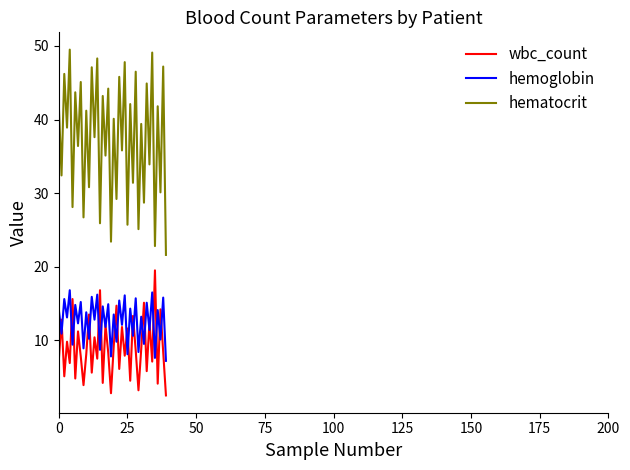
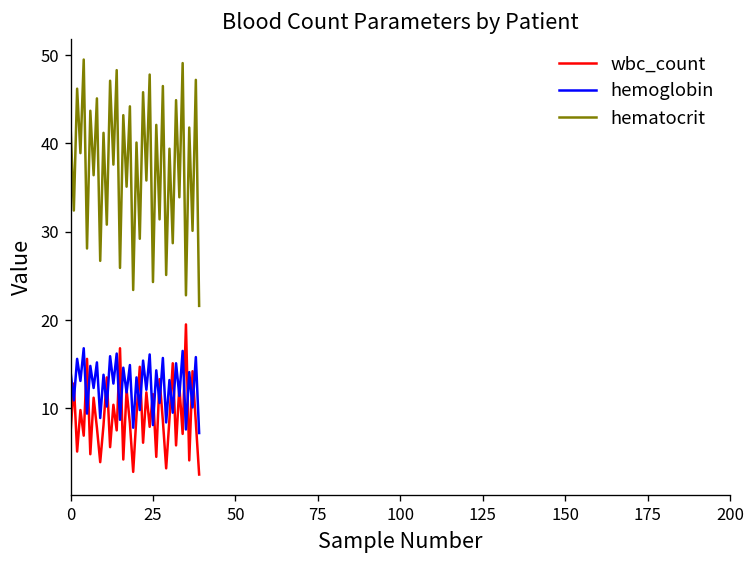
  {
    "wbc_count": {
      "0": 7,
      "25": 12
    },
    "hemoglobin": {
      "0": 14,
      "25": 8
    },
    "hematocrit": {
      "0": 42,
-     "25": 26
+     "25": 24
    }
  }
